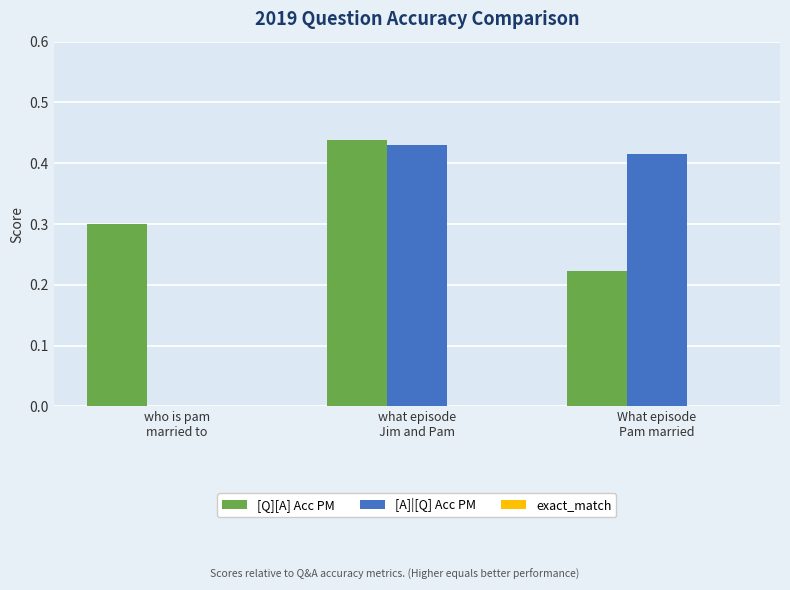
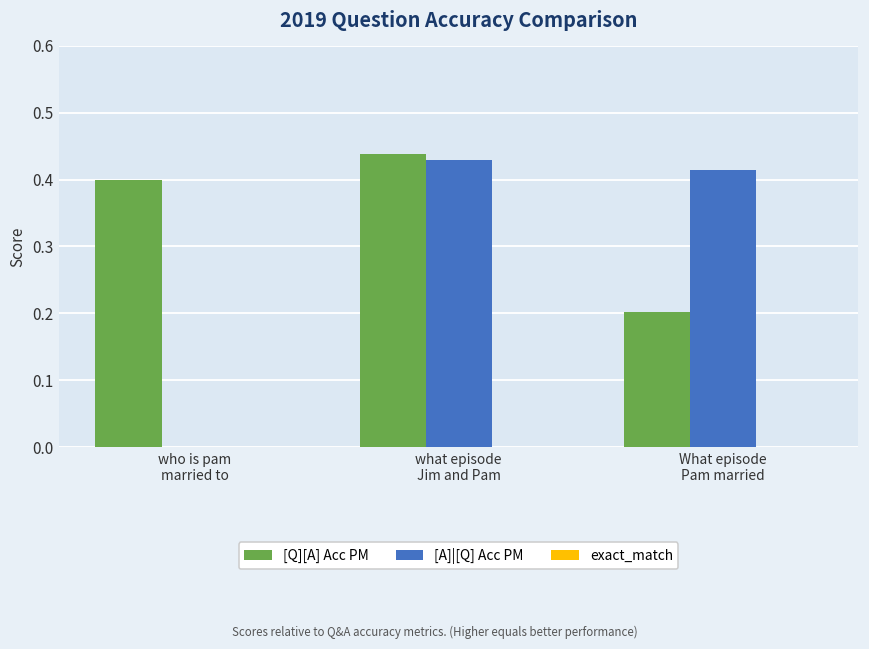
  {
    "[Q][A] Acc PM": {
-     "who is pam married to": 0.3,
+     "who is pam married to": 0.4,
      "what episode Jim and Pam": 0.44,
-     "What episode Pam married": 0.22
+     "What episode Pam married": 0.20
    },
    "[A]|[Q] Acc PM": {
      "who is pam married to": 0.00,
      "what episode Jim and Pam": 0.43,
      "What episode Pam married": 0.41
    },
    "exact_match": {
      "who is pam married to": 0.00,
      "what episode Jim and Pam": 0.00,
      "What episode Pam married": 0.00
    }
  }
